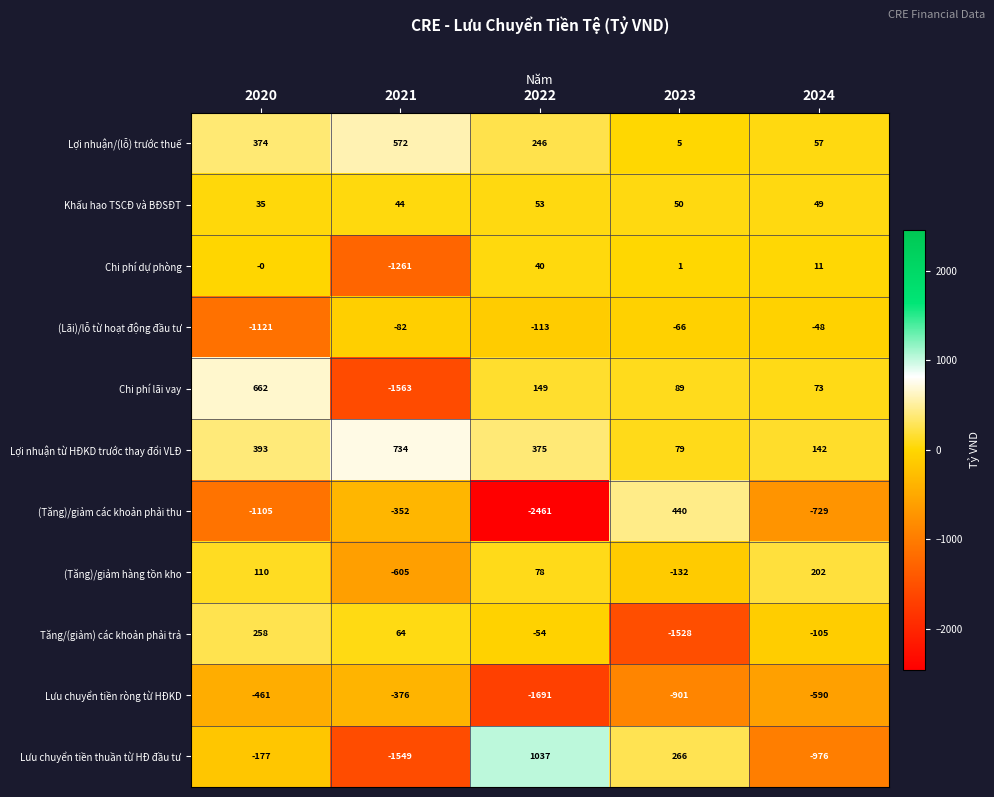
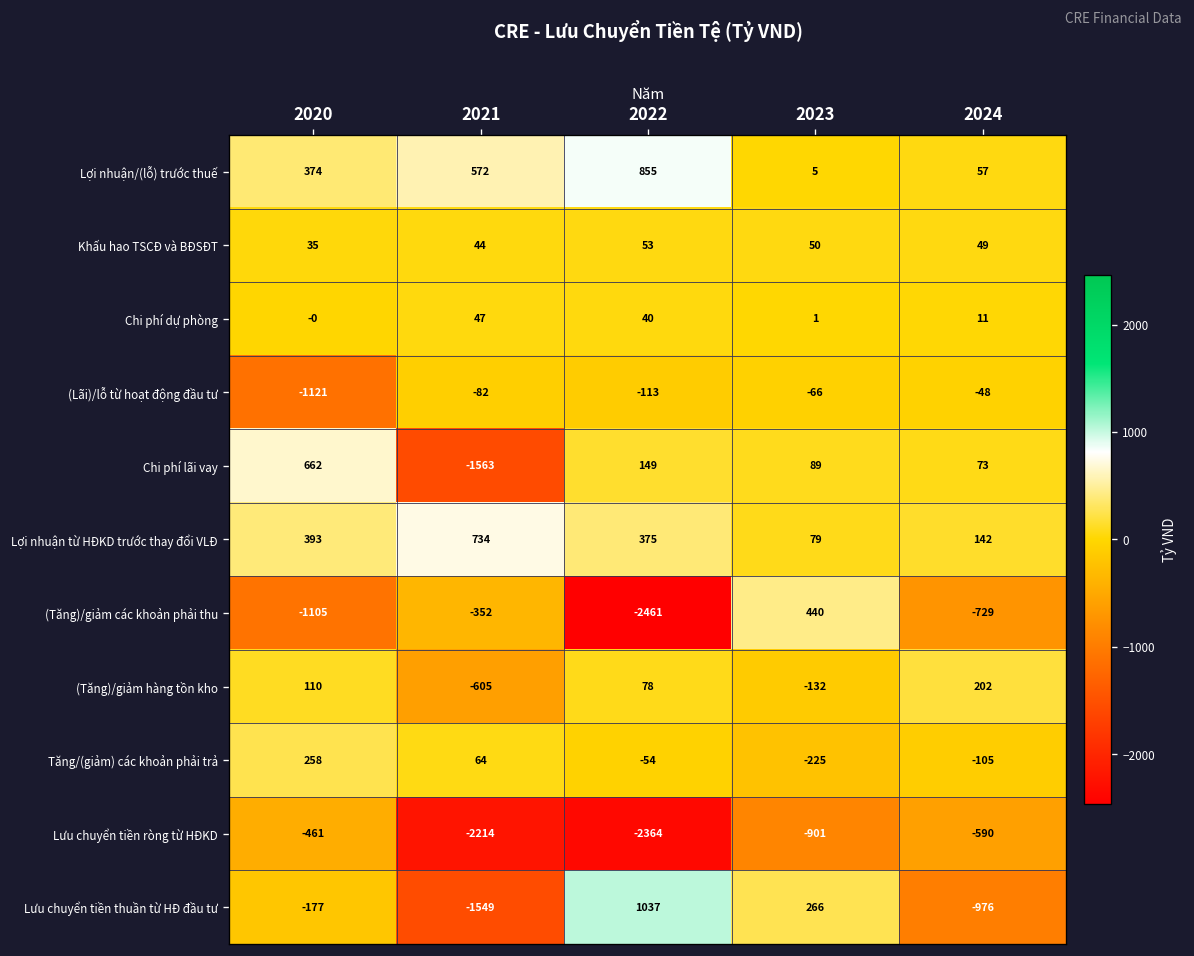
  {
    "Lợi nhuận/(lỗ) trước thuế": {
      "2020": 374,
      "2021": 572,
-     "2022": 246,
+     "2022": 855,
      "2023": 5,
      "2024": 57
    },
    "Khấu hao TSCĐ và BĐSĐT": {
      "2020": 35,
      "2021": 44,
      "2022": 53,
      "2023": 50,
      "2024": 49
    },
    "Chi phí dự phòng": {
      "2020": -0,
-     "2021": -1261,
+     "2021": 47,
      "2022": 40,
      "2023": 1,
      "2024": 11
    },
    "(Lãi)/lỗ từ hoạt động đầu tư": {
      "2020": -1121,
      "2021": -82,
      "2022": -113,
      "2023": -66,
      "2024": -48
    },
    "Chi phí lãi vay": {
      "2020": 662,
      "2021": -1563,
      "2022": 149,
      "2023": 89,
      "2024": 73
    },
    "Lợi nhuận từ HĐKD trước thay đổi VLĐ": {
      "2020": 393,
      "2021": 734,
      "2022": 375,
      "2023": 79,
      "2024": 142
    },
    "(Tăng)/giảm các khoản phải thu": {
      "2020": -1105,
      "2021": -352,
      "2022": -2461,
      "2023": 440,
      "2024": -729
    },
    "(Tăng)/giảm hàng tồn kho": {
      "2020": 110,
      "2021": -605,
      "2022": 78,
      "2023": -132,
      "2024": 202
    },
    "Tăng/(giảm) các khoản phải trả": {
      "2020": 258,
      "2021": 64,
      "2022": -54,
-     "2023": -1528,
+     "2023": -225,
      "2024": -105
    },
    "Lưu chuyển tiền ròng từ HĐKD": {
      "2020": -461,
-     "2021": -376,
-     "2022": -1691,
+     "2021": -2214,
+     "2022": -2364,
      "2023": -901,
      "2024": -590
    },
    "Lưu chuyển tiền thuần từ HĐ đầu tư": {
      "2020": -177,
      "2021": -1549,
      "2022": 1037,
      "2023": 266,
      "2024": -976
    }
  }
